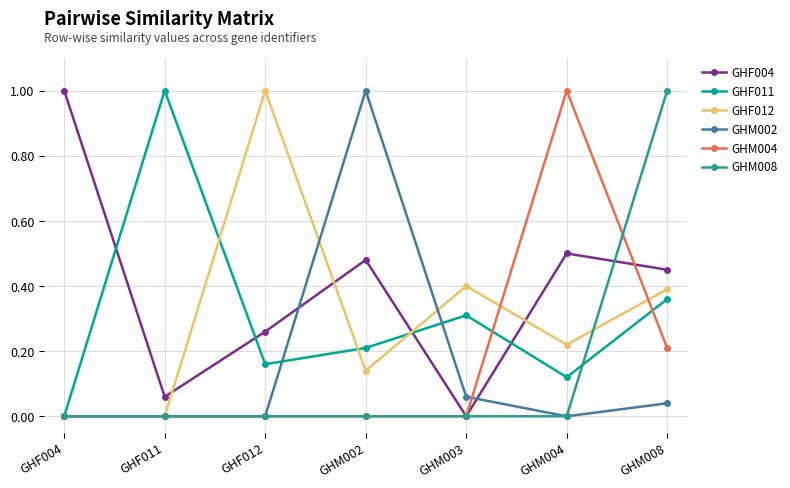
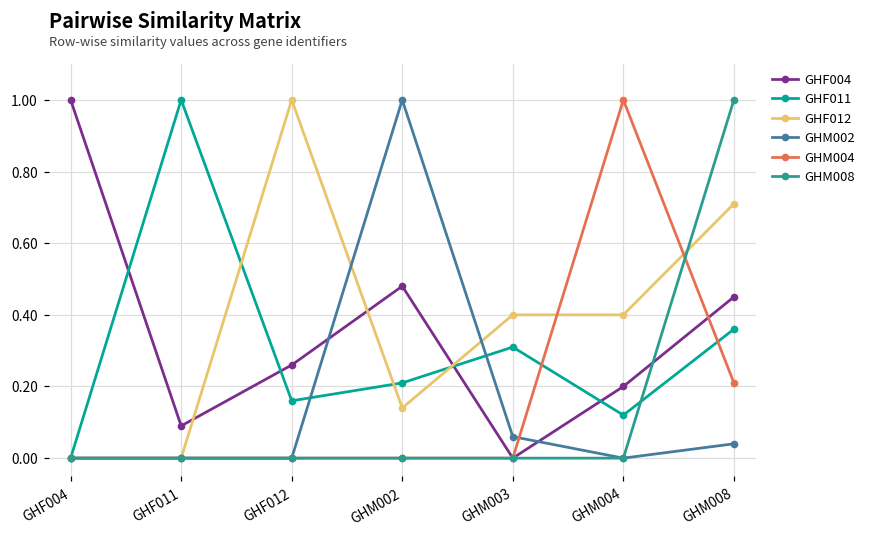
  {
    "GHF004": {
      "GHF004": 1.00,
-     "GHF011": 0.06,
+     "GHF011": 0.09,
      "GHF012": 0.26,
      "GHM002": 0.48,
-     "GHM004": 0.5,
+     "GHM004": 0.2,
      "GHM008": 0.45
    },
    "GHF012": {
      "GHF012": 1.00,
      "GHM002": 0.14,
      "GHM003": 0.40,
-     "GHM004": 0.22,
-     "GHM008": 0.39
+     "GHM004": 0.40,
+     "GHM008": 0.71
    },
    "GHM004": {
      "GHM004": 1.00,
      "GHM008": 0.21
    }
  }
